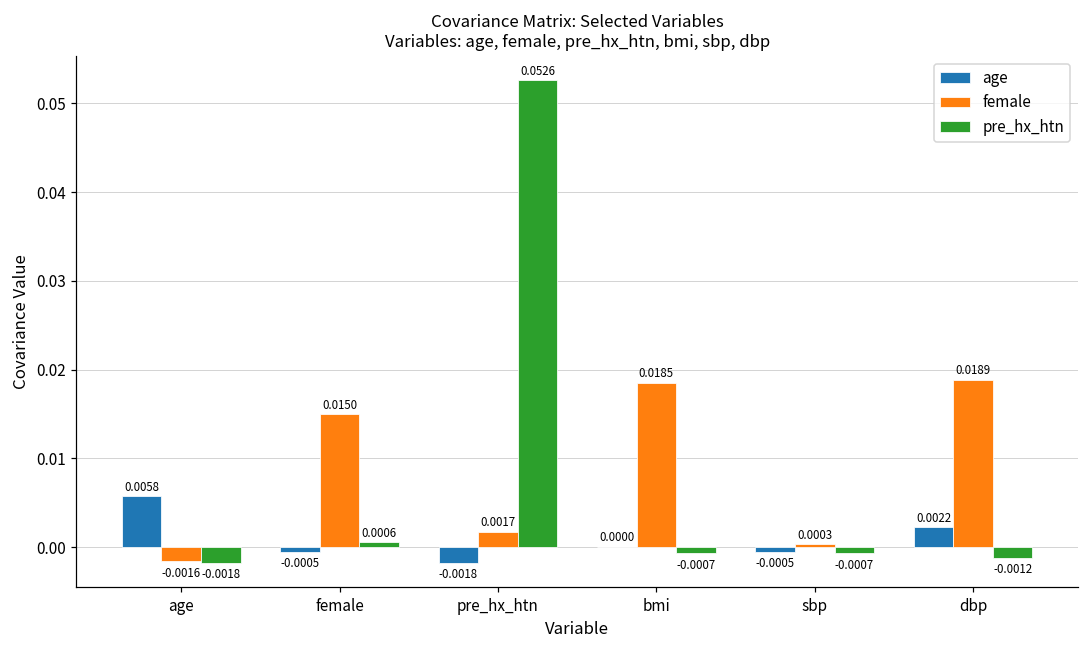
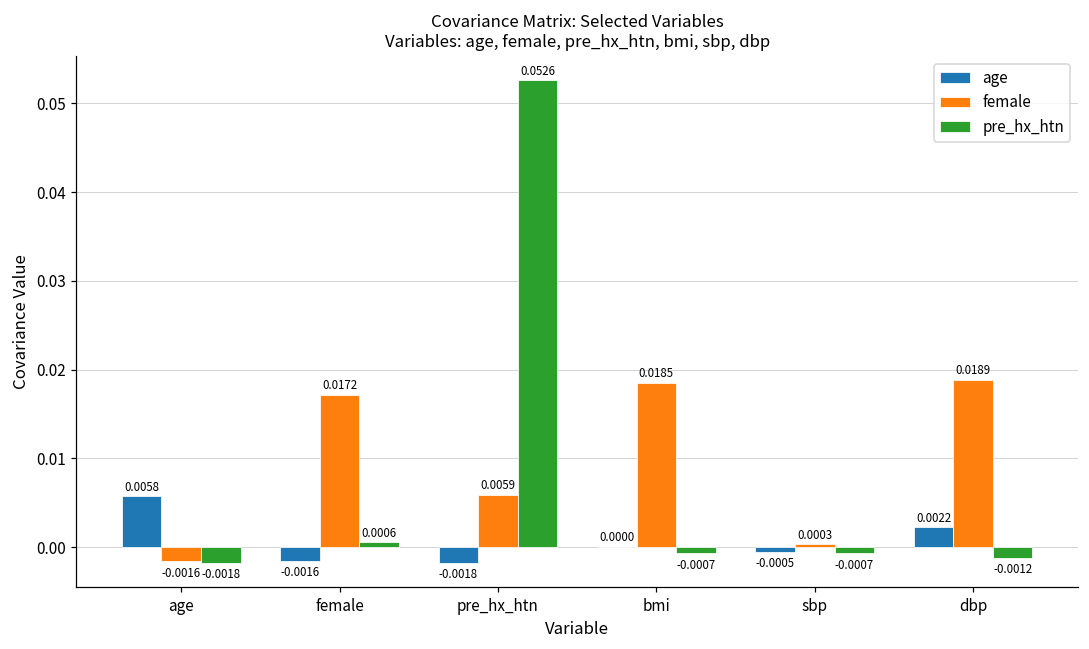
  {
    "age": {
      "age": 0.0058,
-     "female": -0.0005,
+     "female": -0.0016,
      "pre_hx_htn": -0.0018,
      "bmi": 0.0000,
      "sbp": -0.0005,
      "dbp": 0.0022
    },
    "female": {
      "age": -0.0016,
-     "female": 0.0150,
-     "pre_hx_htn": 0.0017,
+     "female": 0.0172,
+     "pre_hx_htn": 0.0059,
      "bmi": 0.0185,
      "sbp": 0.0003,
      "dbp": 0.0189
    },
    "pre_hx_htn": {
      "age": -0.0018,
      "female": 0.0006,
      "pre_hx_htn": 0.0526,
      "bmi": -0.0007,
      "sbp": -0.0007,
      "dbp": -0.0012
    }
  }
